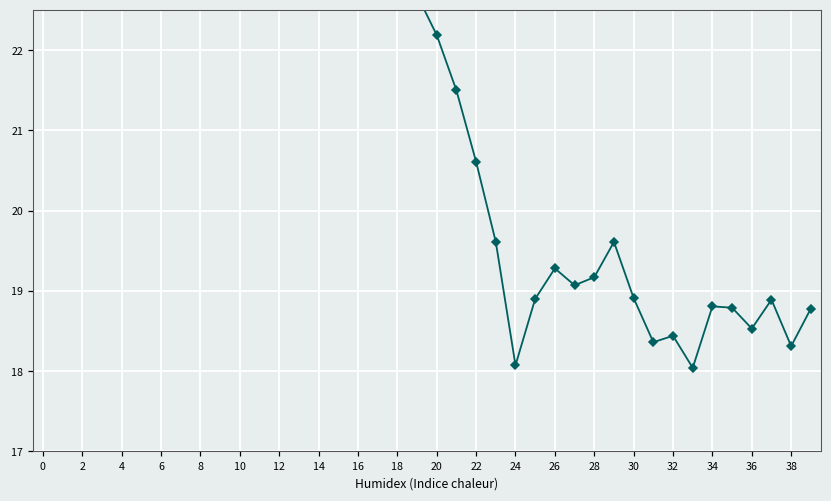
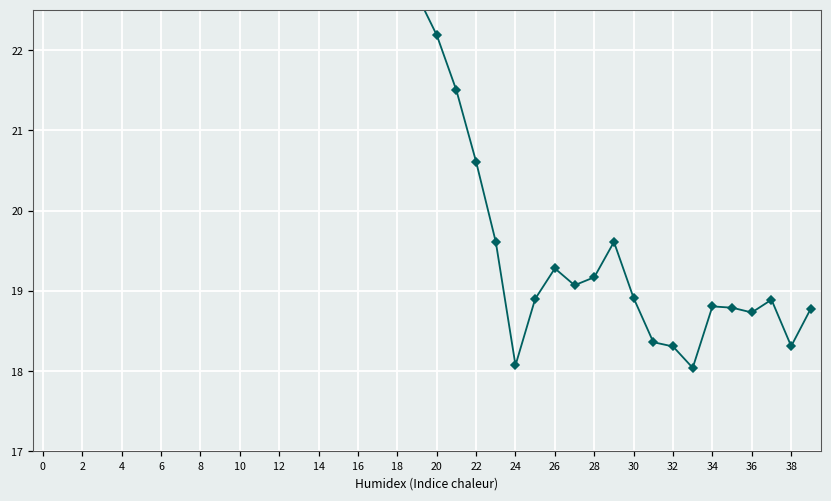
  {
    "20": 22.2,
    "22": 20.6,
    "24": 18.1,
    "26": 19.3,
    "28": 19.2,
    "30": 18.9,
-   "32": 18.4,
+   "32": 18.3,
    "34": 18.8,
-   "36": 18.5,
+   "36": 18.7,
    "38": 18.3
  }
